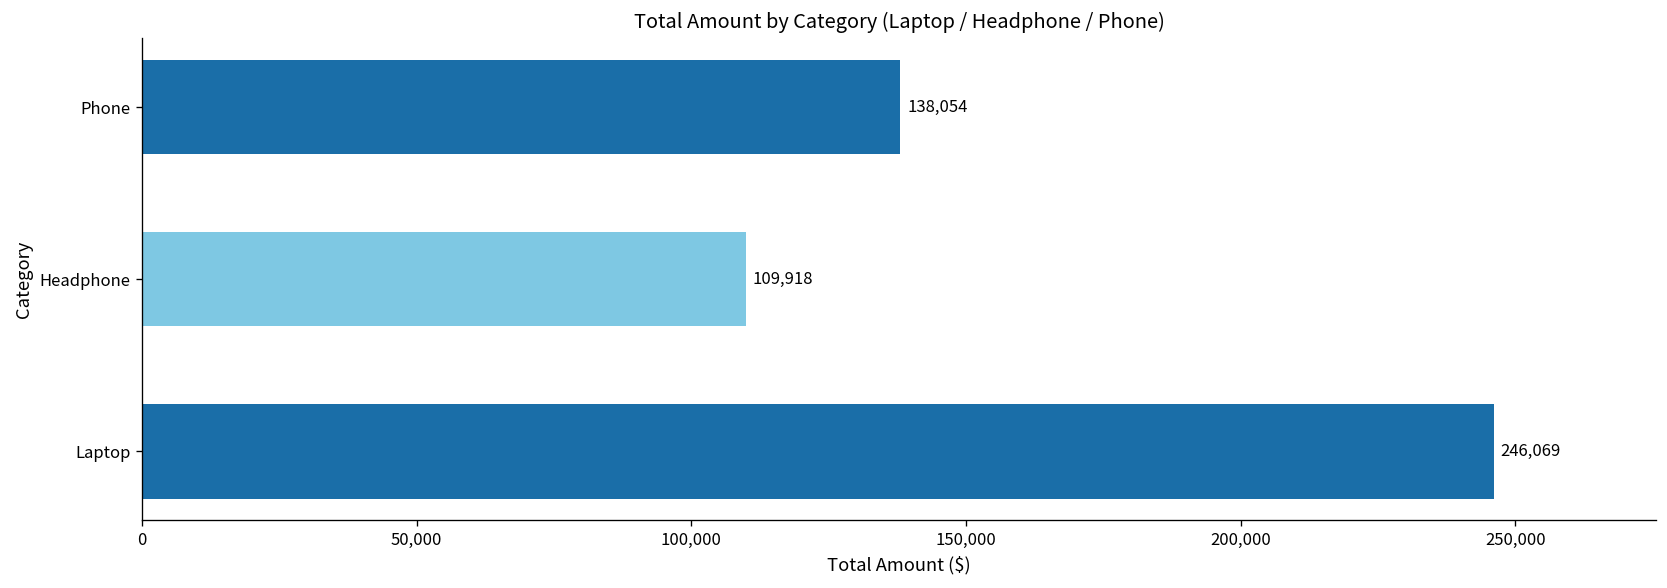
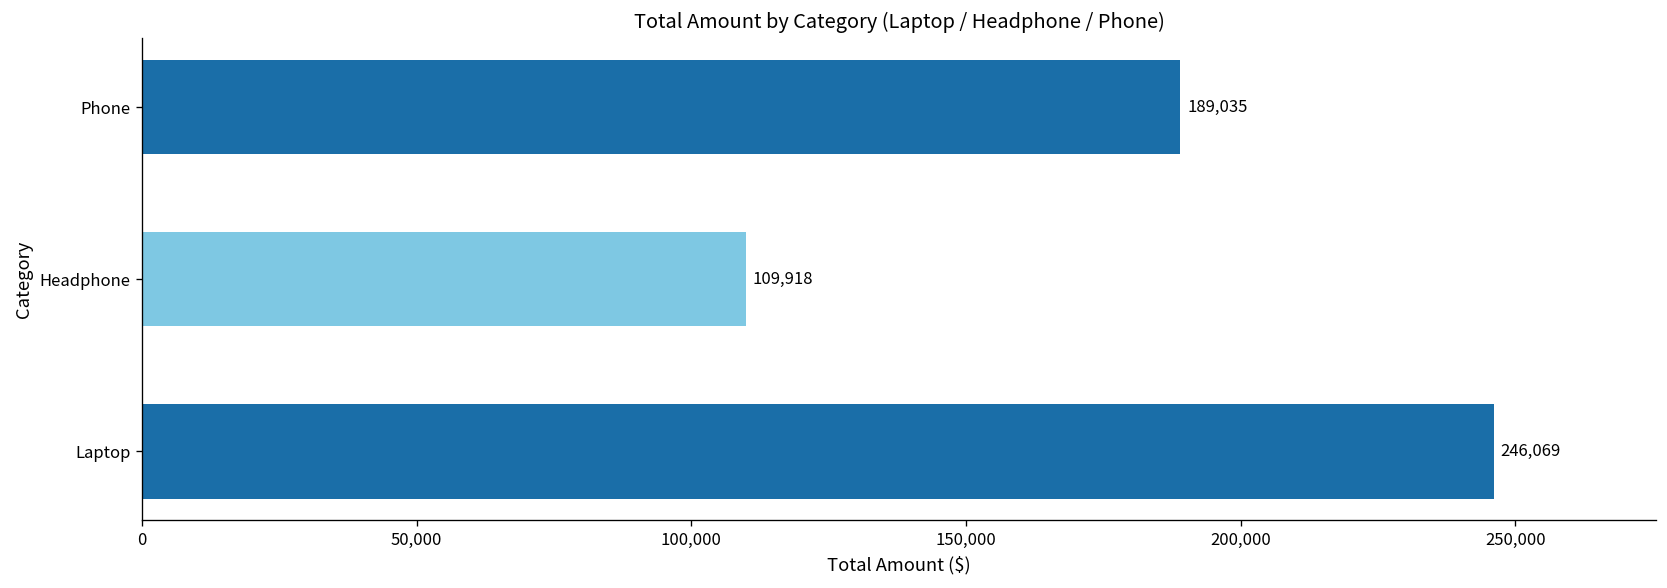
  {
-   "Phone": "138,054",
+   "Phone": "189,035",
    "Headphone": "109,918",
    "Laptop": "246,069"
  }
